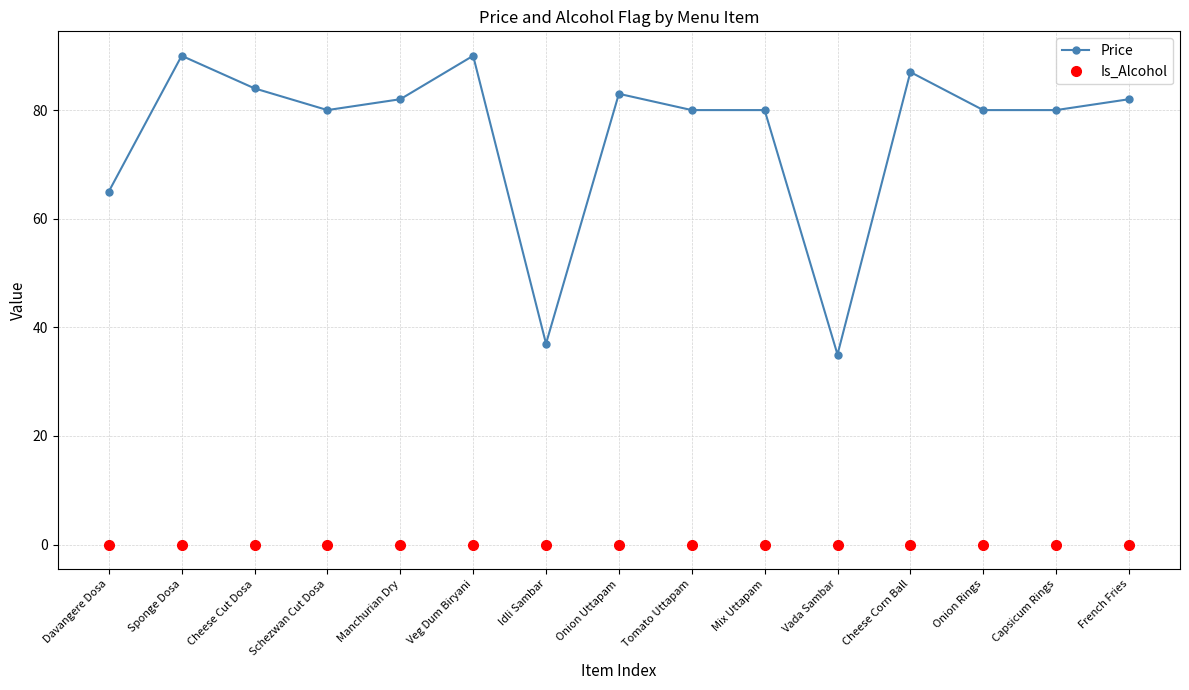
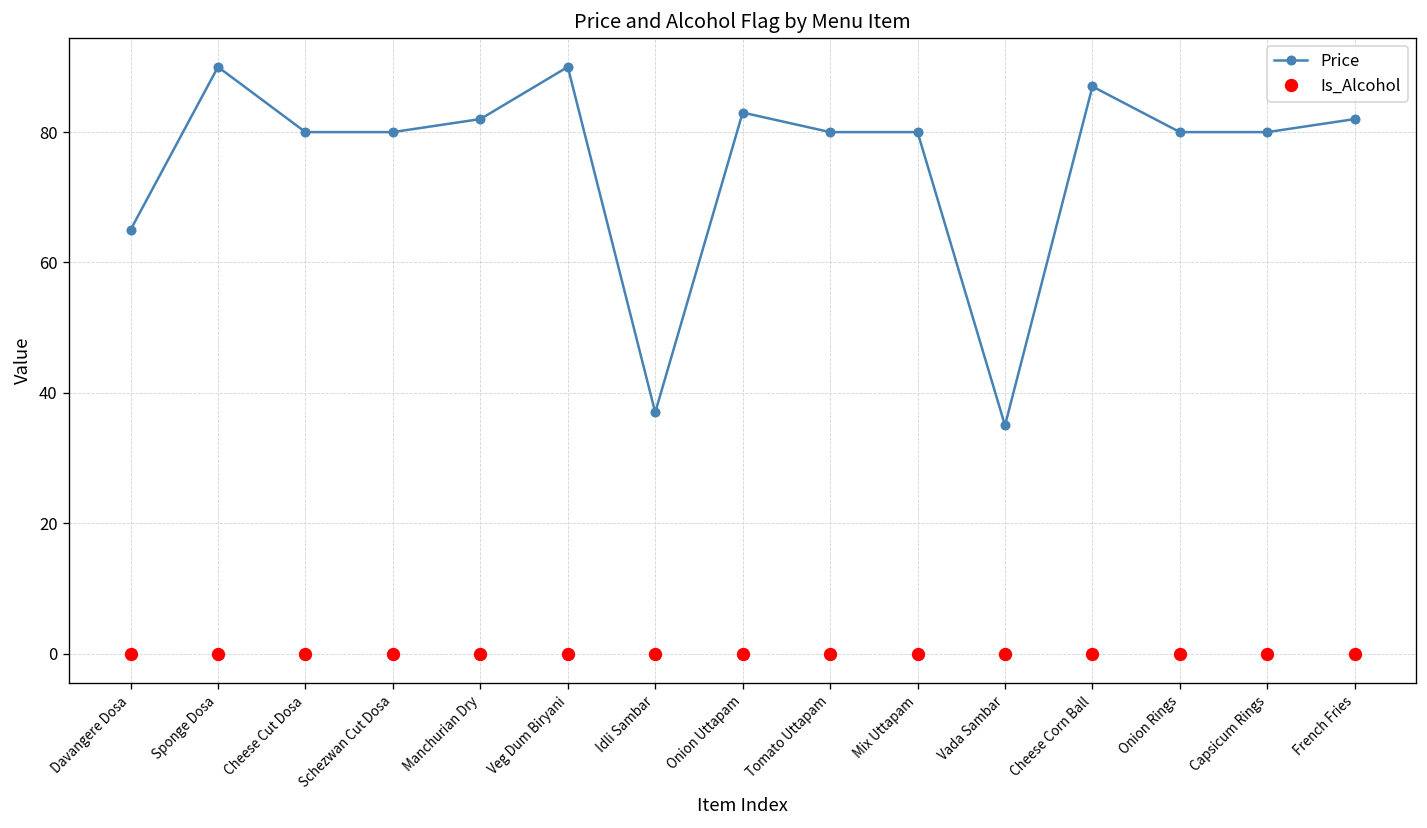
  {
    "Price": {
      "Davangere Dosa": 65,
      "Sponge Dosa": 90,
-     "Cheese Cut Dosa": 84,
+     "Cheese Cut Dosa": 80,
      "Schezwan Cut Dosa": 80,
      "Manchurian Dry": 82,
      "Veg Dum Biryani": 90,
      "Idli Sambar": 37,
      "Onion Uttapam": 83,
      "Tomato Uttapam": 80,
      "Mix Uttapam": 80,
      "Vada Sambar": 35,
      "Cheese Corn Ball": 87,
      "Onion Rings": 80,
      "Capsicum Rings": 80,
      "French Fries": 82
    },
    "Is_Alcohol": {
      "Davangere Dosa": 0,
      "Sponge Dosa": 0,
      "Cheese Cut Dosa": 0,
      "Schezwan Cut Dosa": 0,
      "Manchurian Dry": 0,
      "Veg Dum Biryani": 0,
      "Idli Sambar": 0,
      "Onion Uttapam": 0,
      "Tomato Uttapam": 0,
      "Mix Uttapam": 0,
      "Vada Sambar": 0,
      "Cheese Corn Ball": 0,
      "Onion Rings": 0,
      "Capsicum Rings": 0,
      "French Fries": 0
    }
  }
